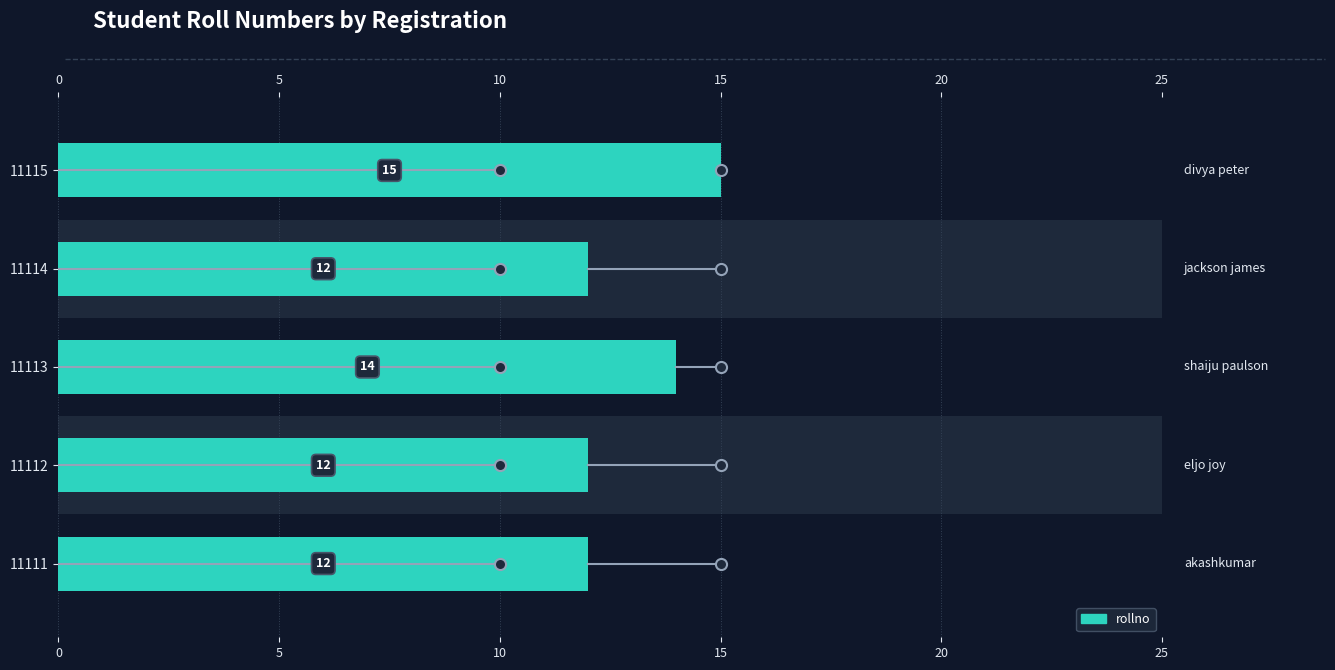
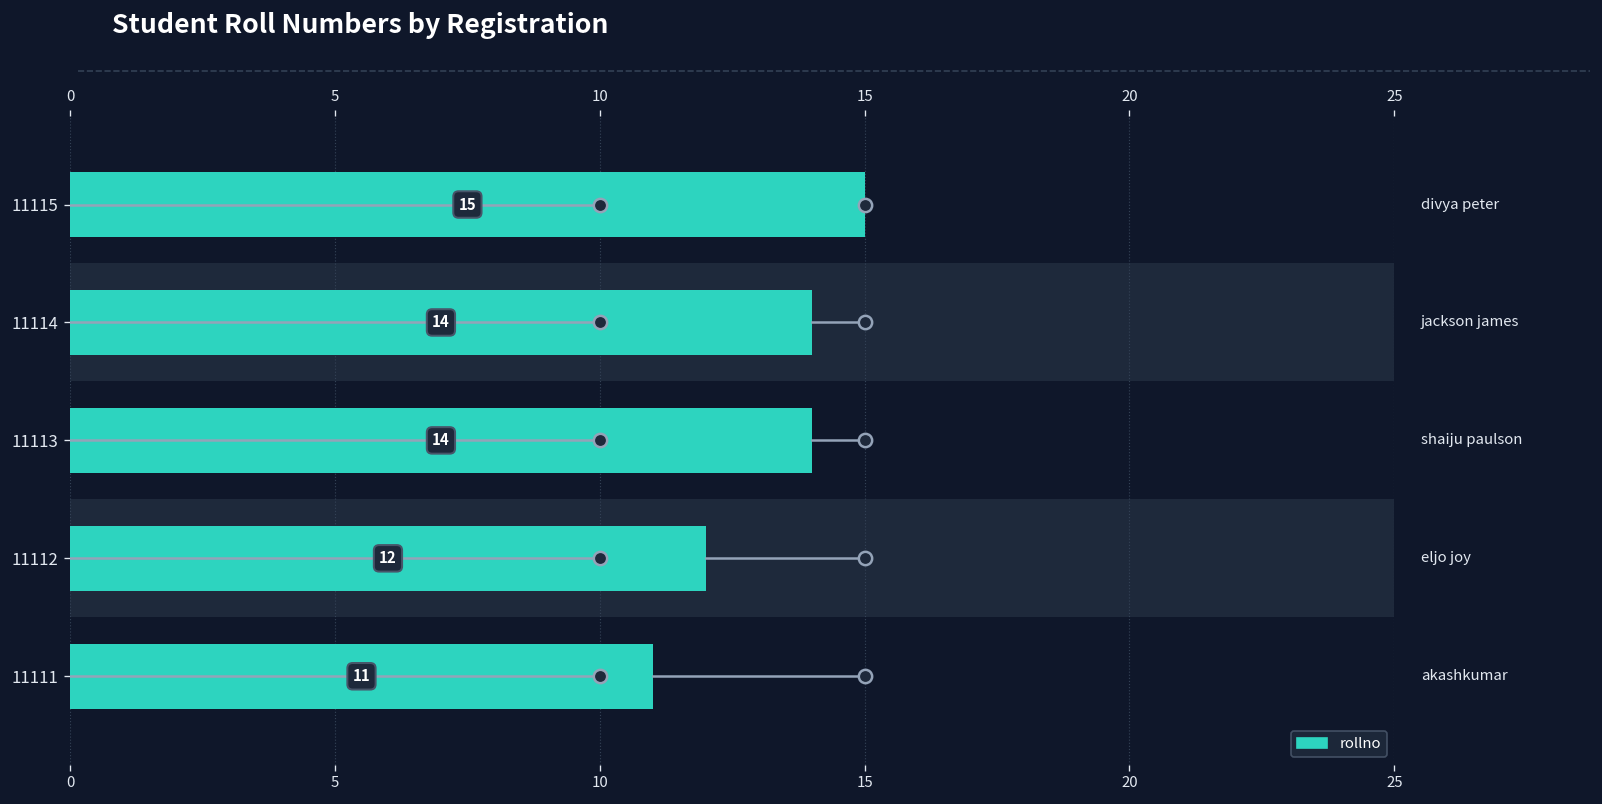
  {
    "rollno": {
-     "11114": 12,
-     "11111": 12
+     "11114": 14,
+     "11111": 11
    }
  }
